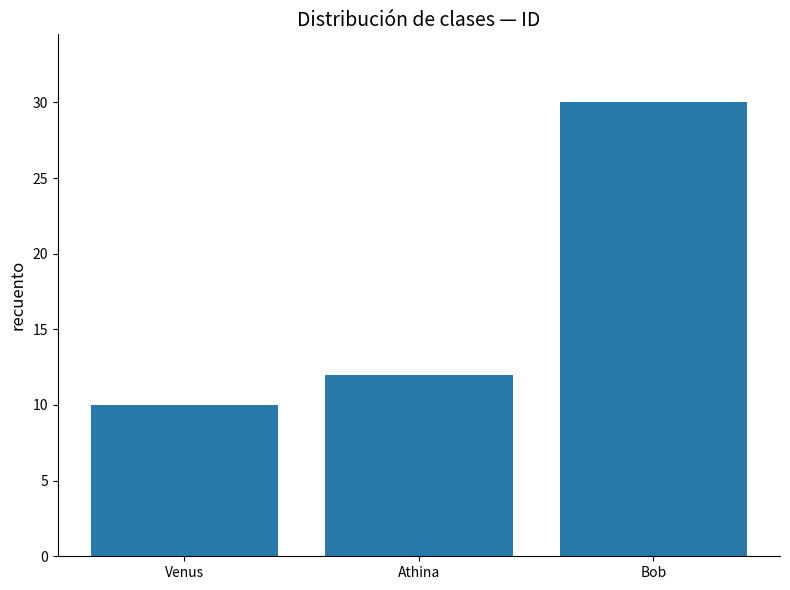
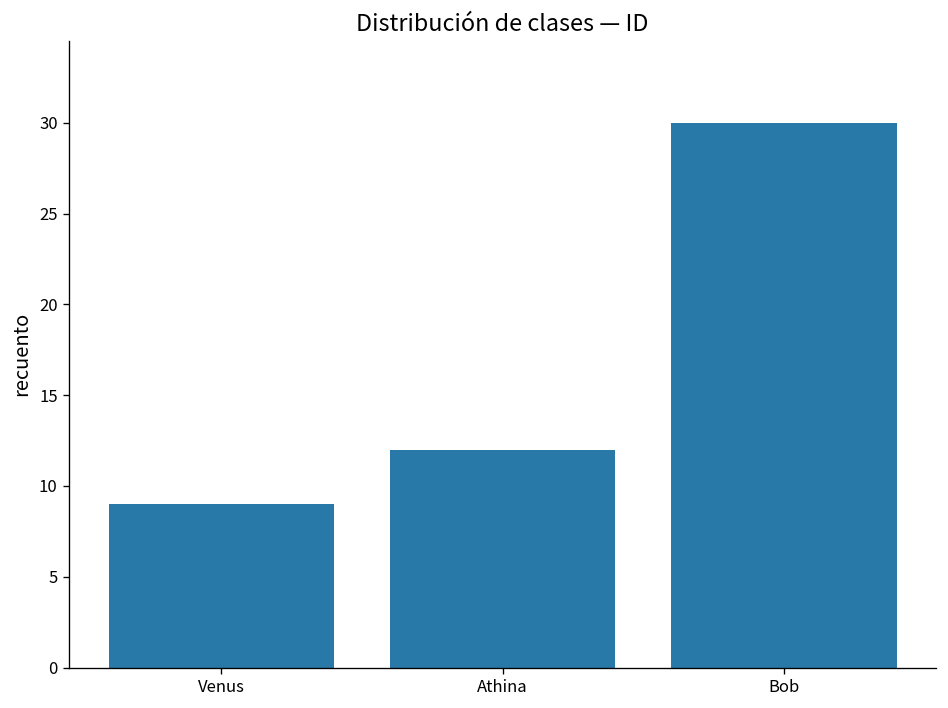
  {
-   "Venus": 10,
+   "Venus": 9,
    "Athina": 12,
    "Bob": 30
  }
